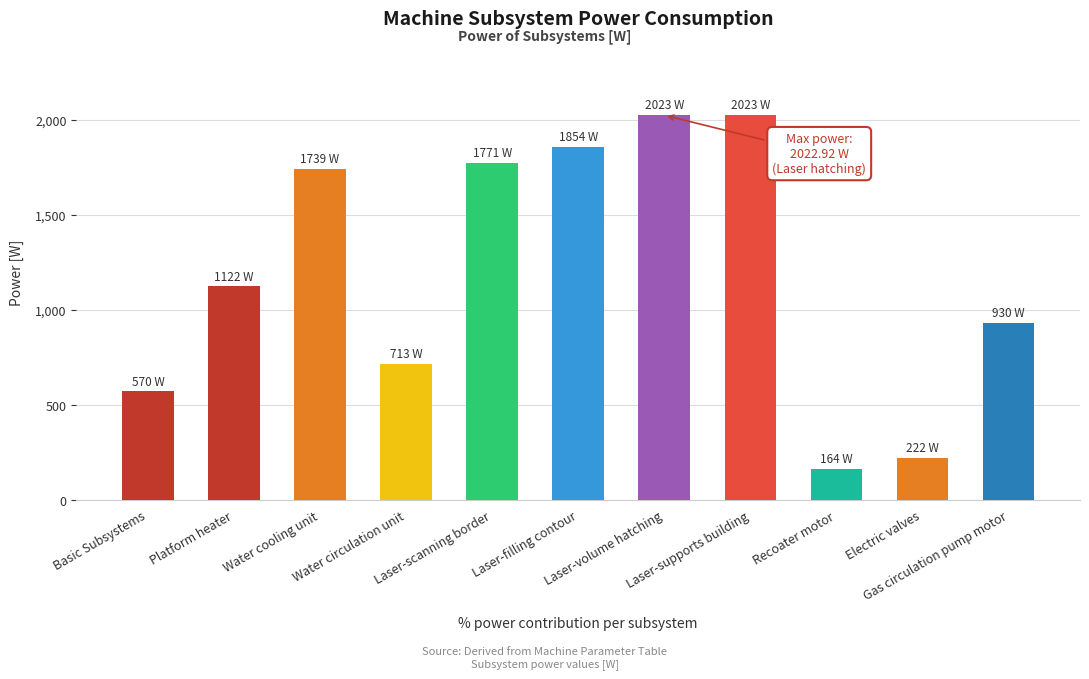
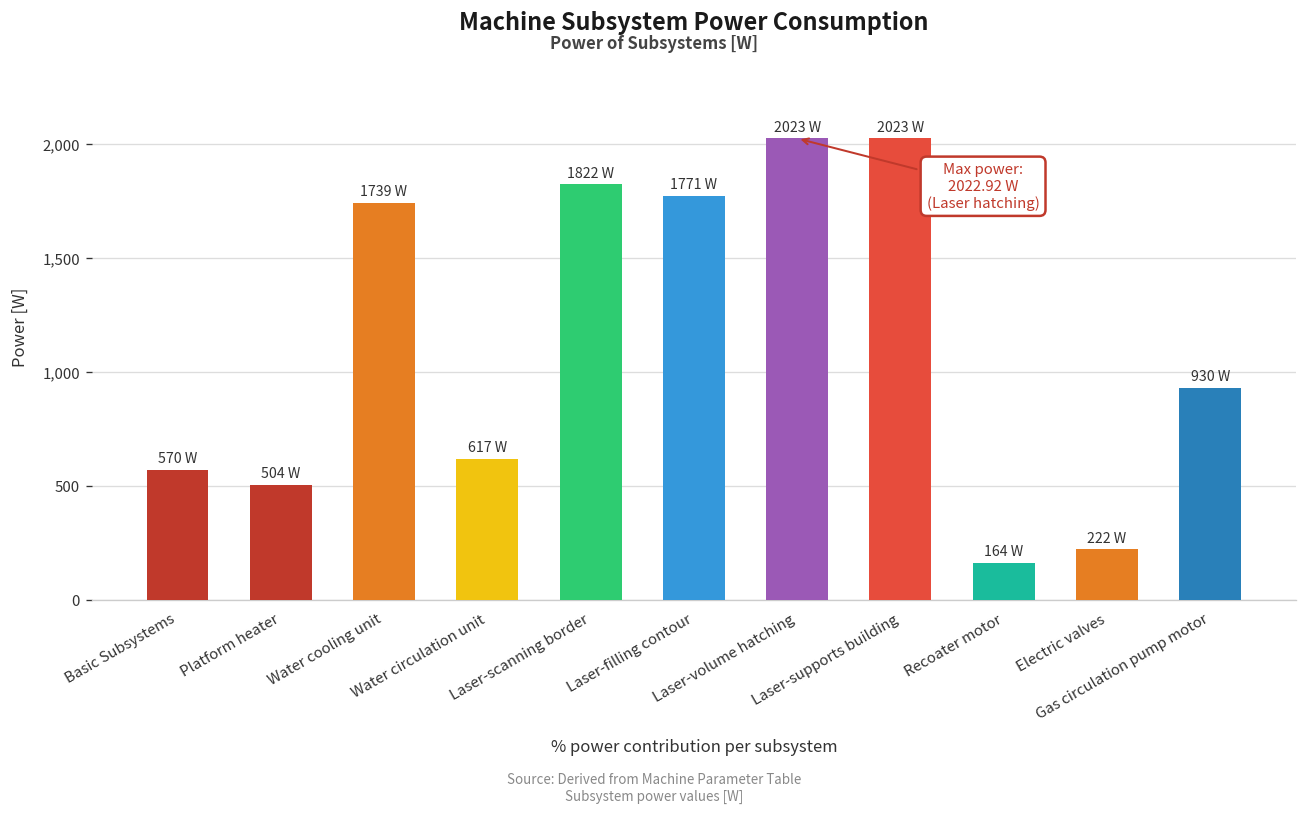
  {
    "Basic Subsystems": 570,
-   "Platform heater": 1122,
+   "Platform heater": 504,
    "Water cooling unit": 1739,
-   "Water circulation unit": 713,
-   "Laser-scanning border": 1771,
-   "Laser-filling contour": 1854,
+   "Water circulation unit": 617,
+   "Laser-scanning border": 1822,
+   "Laser-filling contour": 1771,
    "Laser-volume hatching": 2023,
    "Laser-supports building": 2023,
    "Recoater motor": 164,
    "Electric valves": 222,
    "Gas circulation pump motor": 930
  }
